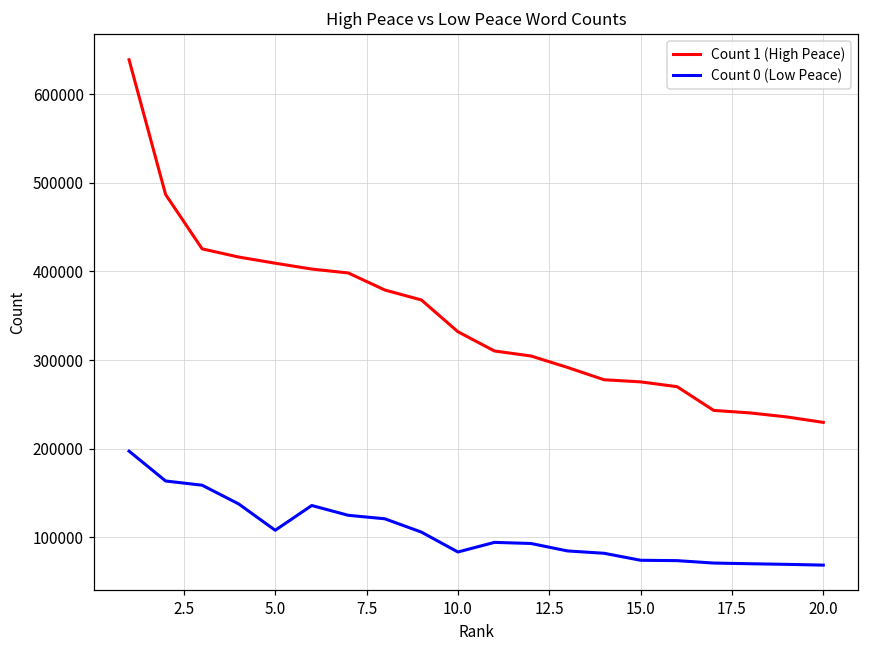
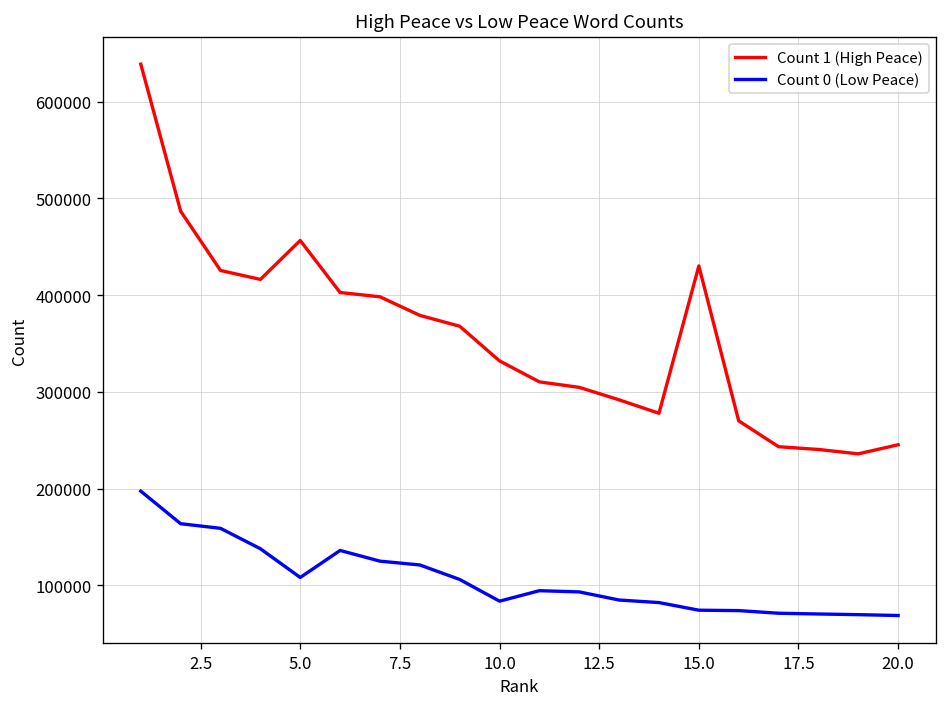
  {
    "Count 1 (High Peace)": {
-     "5.0": 410000,
+     "5.0": 460000,
      "10.0": 330000,
-     "15.0": 280000,
-     "20.0": 230000
+     "15.0": 430000,
+     "20.0": 250000
    },
    "Count 0 (Low Peace)": {
      "5.0": 110000,
      "10.0": 80000,
      "15.0": 70000,
      "20.0": 70000
    }
  }
